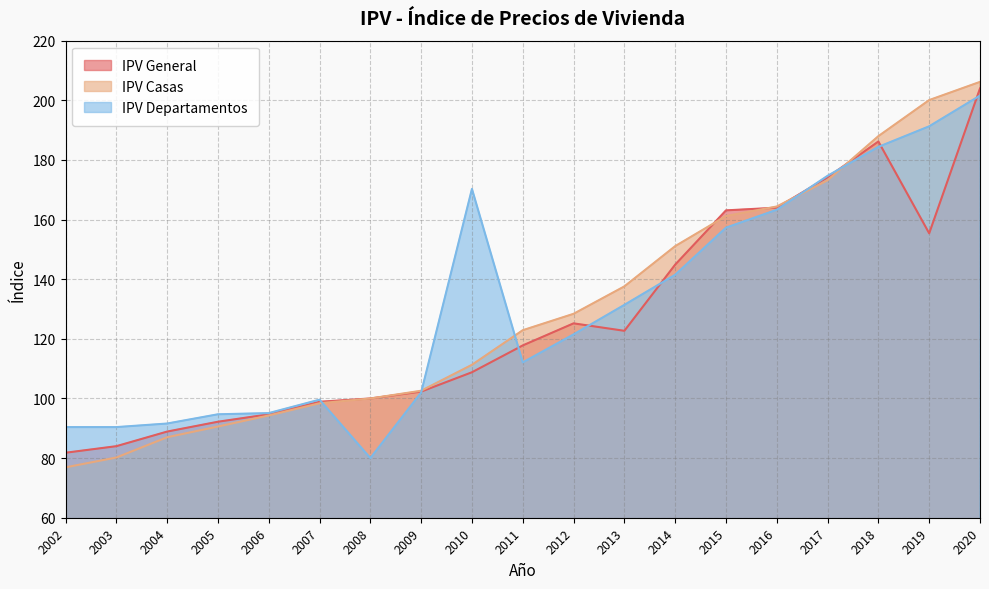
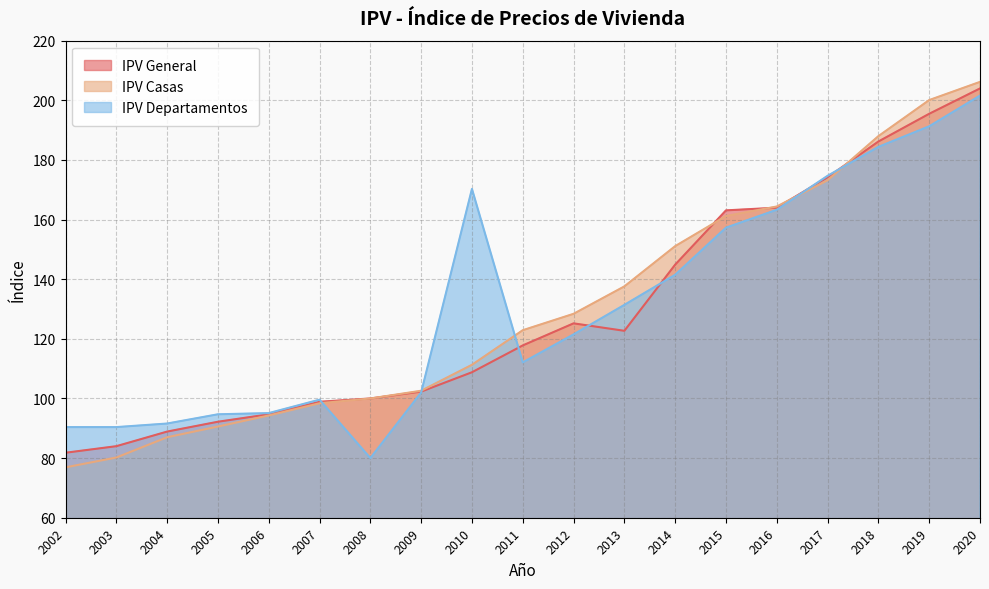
  {
    "IPV General": {
      "2002": 82,
      "2003": 84,
      "2004": 89,
      "2005": 92,
      "2010": 109,
      "2011": 118,
      "2012": 125,
      "2013": 123,
      "2014": 145,
      "2015": 163,
      "2018": 186,
-     "2019": 155,
+     "2019": 196,
      "2020": 204
    },
    "IPV Casas": {
      "2002": 77,
      "2003": 80,
      "2004": 87,
      "2005": 91,
      "2010": 111,
      "2011": 123,
      "2012": 128,
      "2013": 138,
      "2014": 151,
      "2015": 161,
      "2017": 173,
      "2018": 188,
      "2019": 200,
      "2020": 206
    },
    "IPV Departamentos": {
      "2002": 90,
      "2003": 90,
      "2004": 92,
      "2005": 95,
      "2008": 80,
      "2010": 170,
      "2011": 112,
      "2012": 122,
      "2013": 131,
      "2014": 142,
      "2015": 157,
      "2018": 184,
      "2019": 191,
      "2020": 202
    }
  }
